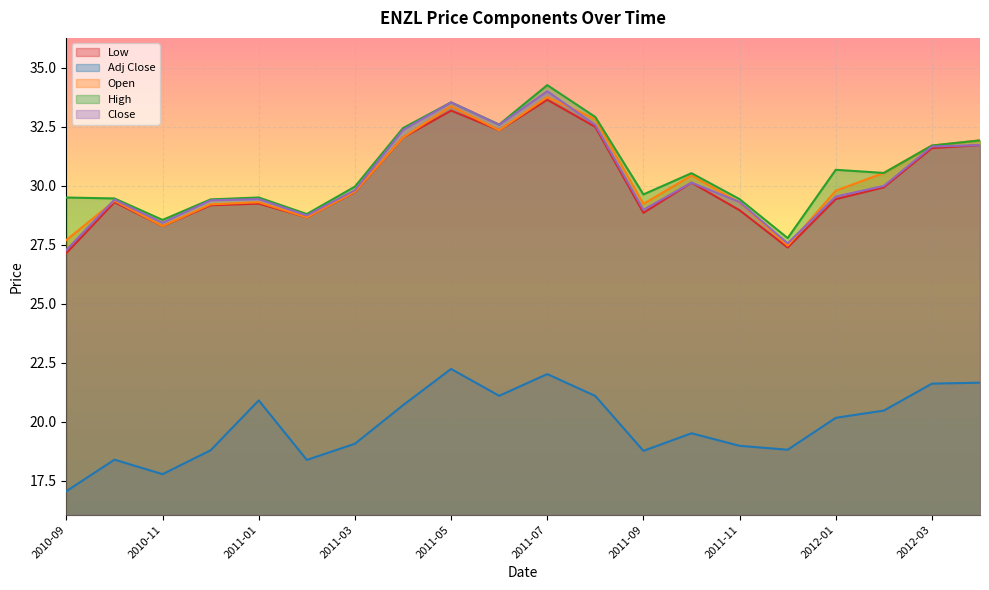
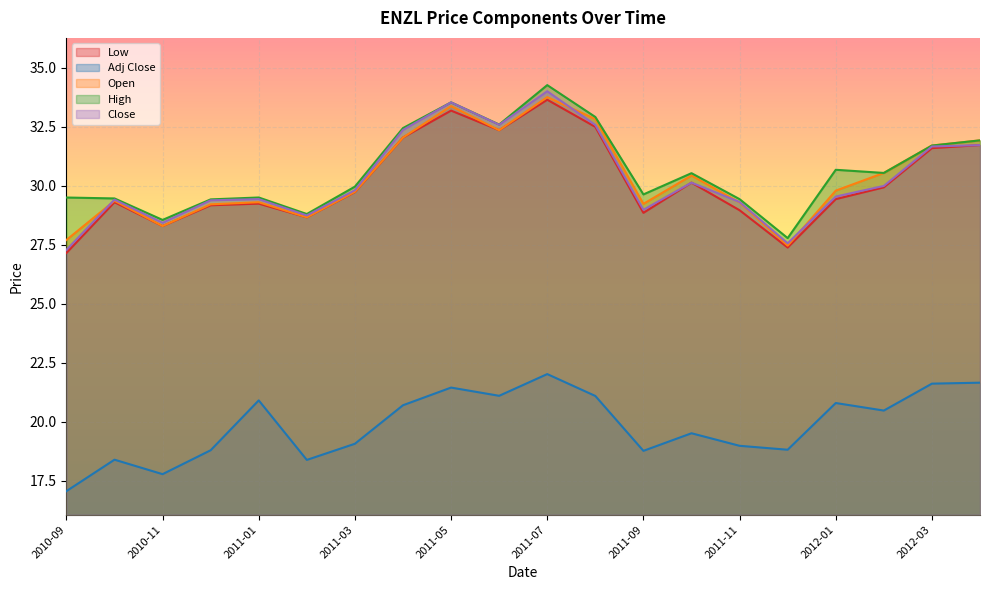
  {
    "Adj Close": {
      "2010-09": 17.1,
      "2010-11": 17.8,
      "2011-01": 20.9,
      "2011-03": 19.1,
-     "2011-05": 22.2,
+     "2011-05": 21.4,
      "2011-07": 22.0,
      "2011-09": 18.8,
      "2011-11": 19.0,
-     "2012-01": 20.2,
+     "2012-01": 20.8,
      "2012-03": 21.6
    },
    "High": {
      "2010-09": 29.5,
      "2010-11": 28.5,
      "2011-03": 30.0,
      "2011-07": 34.3,
      "2011-09": 29.6,
      "2011-11": 29.4,
      "2012-01": 30.7
    },
    "Close": {
      "2010-09": 27.3,
      "2010-11": 28.4,
      "2011-07": 34.0,
      "2011-09": 29.0,
      "2012-01": 29.5
    }
  }
